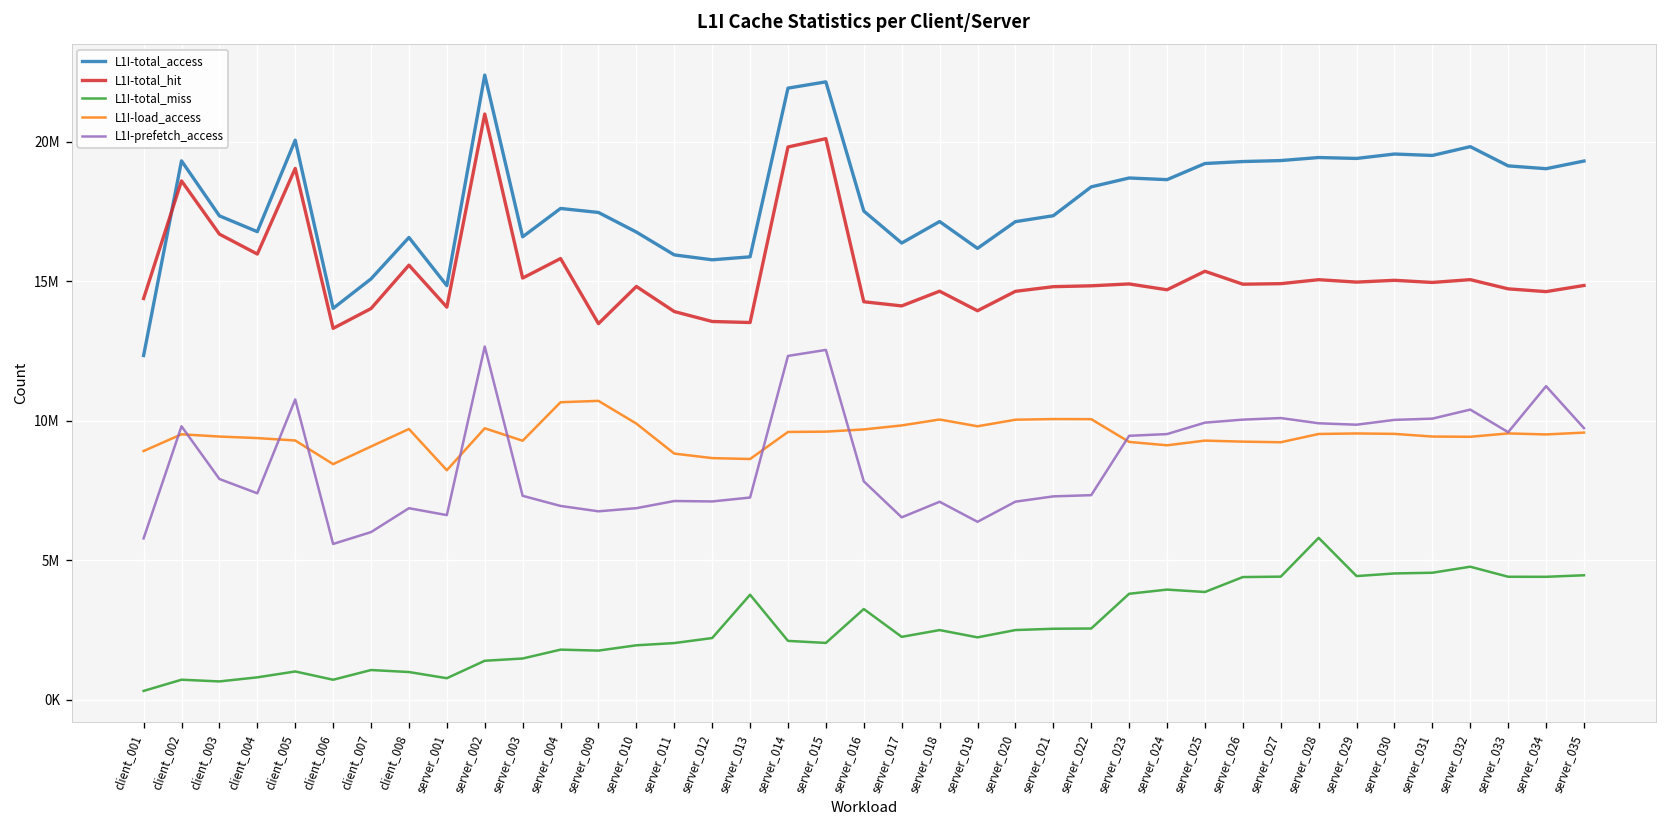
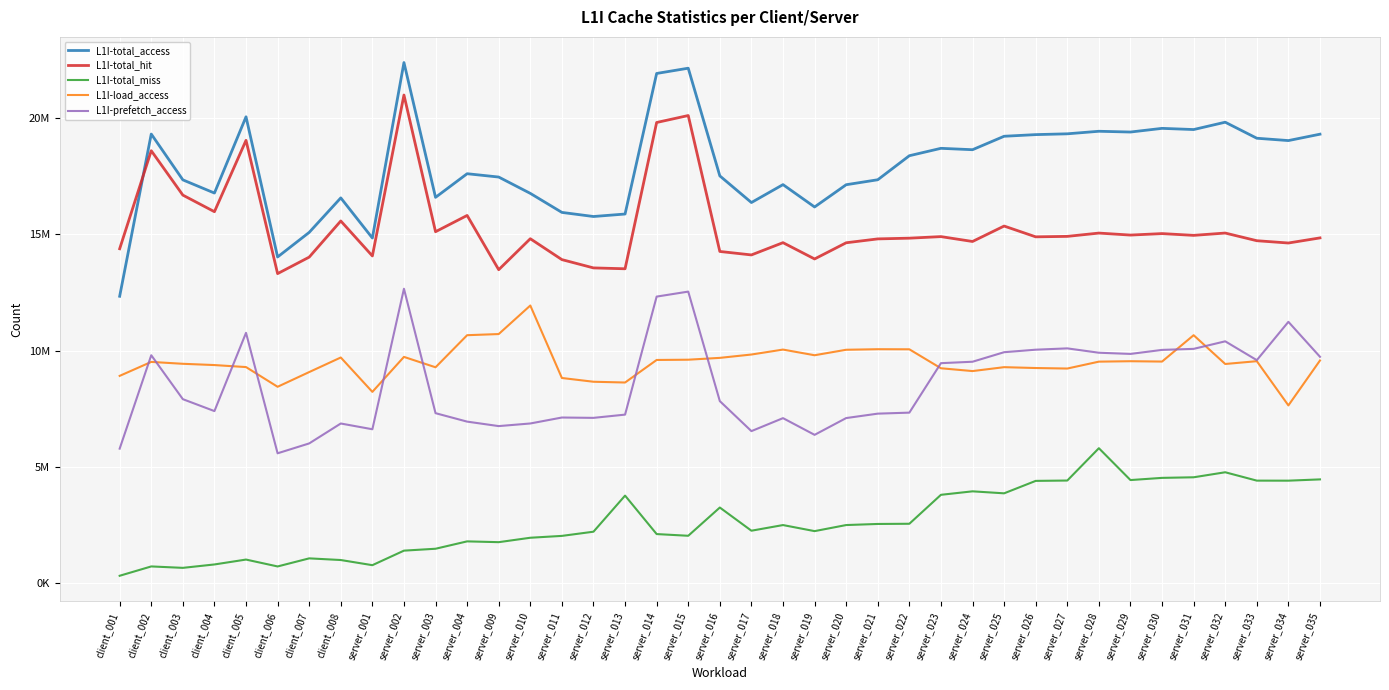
  {
    "L1I-total_access": {
      "client_001": 12300000,
      "client_002": 19300000,
      "client_003": 17300000,
      "client_004": 16800000,
      "client_005": 20100000,
      "client_006": 14000000,
      "client_007": 15100000,
      "client_008": 16600000,
      "server_001": 14800000,
      "server_002": 22400000,
      "server_003": 16600000,
      "server_004": 17600000,
      "server_009": 17500000,
      "server_010": 16800000,
      "server_011": 15900000,
      "server_012": 15800000,
      "server_013": 15900000,
      "server_014": 21900000,
      "server_015": 22100000,
      "server_016": 17500000,
      "server_017": 16400000,
      "server_018": 17100000,
      "server_019": 16200000,
      "server_020": 17100000,
      "server_021": 17300000,
      "server_022": 18400000,
      "server_023": 18700000,
      "server_024": 18600000,
      "server_025": 19200000,
      "server_026": 19300000,
      "server_027": 19300000,
      "server_028": 19400000,
      "server_029": 19400000,
      "server_030": 19600000,
      "server_031": 19500000,
      "server_032": 19800000,
      "server_033": 19100000,
      "server_034": 19000000,
      "server_035": 19300000
    },
    "L1I-total_hit": {
      "client_001": 14400000,
      "client_002": 18600000,
      "client_003": 16700000,
      "client_004": 16000000,
      "client_005": 19000000,
      "client_006": 13300000,
      "client_007": 14000000,
      "client_008": 15600000,
      "server_001": 14100000,
      "server_002": 21000000,
      "server_003": 15100000,
      "server_004": 15800000,
      "server_009": 13500000,
      "server_010": 14800000,
      "server_011": 13900000,
      "server_012": 13600000,
      "server_013": 13500000,
      "server_014": 19800000,
      "server_015": 20100000,
      "server_016": 14300000,
      "server_017": 14100000,
      "server_018": 14600000,
      "server_019": 13900000,
      "server_020": 14600000,
      "server_021": 14800000,
      "server_022": 14800000,
      "server_023": 14900000,
      "server_024": 14700000,
      "server_025": 15400000,
      "server_026": 14900000,
      "server_027": 14900000,
      "server_028": 15100000,
      "server_029": 15000000,
      "server_030": 15000000,
      "server_031": 15000000,
      "server_032": 15100000,
      "server_033": 14700000,
      "server_034": 14600000,
      "server_035": 14800000
    },
    "L1I-total_miss": {
      "client_001": 300000,
      "client_002": 700000,
      "client_003": 700000,
      "client_004": 800000,
      "client_005": 1000000,
      "client_006": 700000,
      "client_007": 1100000,
      "client_008": 1000000,
      "server_001": 800000,
      "server_002": 1400000,
      "server_003": 1500000,
      "server_004": 1800000,
      "server_009": 1800000,
      "server_010": 2000000,
      "server_011": 2000000,
      "server_012": 2200000,
      "server_013": 3800000,
      "server_014": 2100000,
      "server_015": 2000000,
      "server_016": 3300000,
      "server_017": 2300000,
      "server_018": 2500000,
      "server_019": 2200000,
      "server_020": 2500000,
      "server_021": 2500000,
      "server_022": 2600000,
      "server_023": 3800000,
      "server_024": 3900000,
      "server_025": 3900000,
      "server_026": 4400000,
      "server_027": 4400000,
      "server_028": 5800000,
      "server_029": 4400000,
      "server_030": 4500000,
      "server_031": 4600000,
      "server_032": 4800000,
      "server_033": 4400000,
      "server_034": 4400000,
      "server_035": 4500000
    },
    "L1I-load_access": {
      "client_001": 8900000,
      "client_002": 9500000,
      "client_003": 9400000,
      "client_004": 9400000,
      "client_005": 9300000,
      "client_006": 8400000,
      "client_007": 9100000,
      "client_008": 9700000,
      "server_001": 8200000,
      "server_002": 9700000,
      "server_003": 9300000,
      "server_004": 10700000,
      "server_009": 10700000,
-     "server_010": 9900000,
+     "server_010": 11900000,
      "server_011": 8800000,
      "server_012": 8700000,
      "server_013": 8600000,
      "server_014": 9600000,
      "server_015": 9600000,
      "server_016": 9700000,
      "server_017": 9800000,
      "server_018": 10000000,
      "server_019": 9800000,
      "server_020": 10000000,
      "server_021": 10100000,
      "server_022": 10100000,
      "server_023": 9200000,
      "server_024": 9100000,
      "server_025": 9300000,
      "server_026": 9300000,
      "server_027": 9200000,
      "server_028": 9500000,
      "server_029": 9500000,
      "server_030": 9500000,
-     "server_031": 9400000,
+     "server_031": 10700000,
      "server_032": 9400000,
-     "server_034": 9500000,
+     "server_034": 7600000,
      "server_035": 9600000
    },
    "L1I-prefetch_access": {
      "client_001": 5800000,
      "client_002": 9800000,
      "client_003": 7900000,
      "client_004": 7400000,
      "client_005": 10800000,
      "client_006": 5600000,
      "client_007": 6000000,
      "client_008": 6900000,
      "server_001": 6600000,
      "server_002": 12700000,
      "server_003": 7300000,
      "server_004": 6900000,
      "server_009": 6800000,
      "server_010": 6900000,
      "server_011": 7100000,
      "server_012": 7100000,
      "server_013": 7200000,
      "server_014": 12300000,
      "server_015": 12500000,
      "server_016": 7800000,
      "server_017": 6500000,
      "server_018": 7100000,
      "server_019": 6400000,
      "server_020": 7100000,
      "server_021": 7300000,
      "server_022": 7300000,
      "server_023": 9500000,
      "server_024": 9500000,
      "server_025": 9900000,
      "server_026": 10000000,
      "server_027": 10100000,
      "server_028": 9900000,
      "server_029": 9900000,
      "server_030": 10000000,
      "server_031": 10100000,
      "server_032": 10400000,
      "server_034": 11200000,
      "server_035": 9700000
    }
  }
